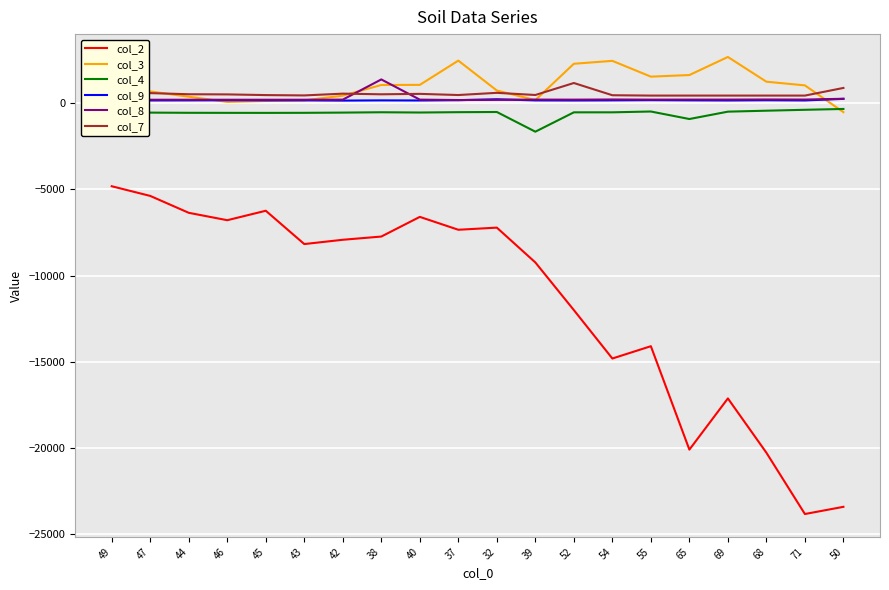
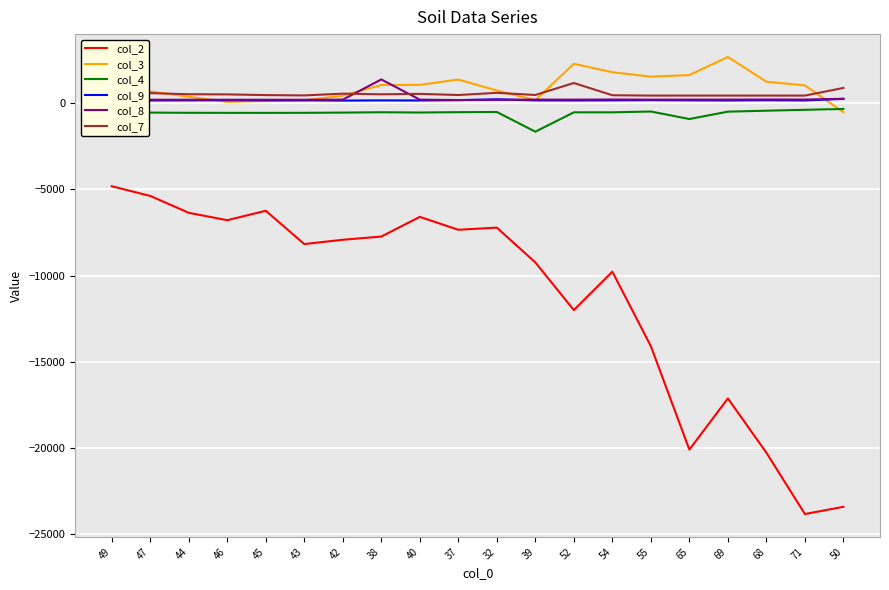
  {
    "col_2": {
      "49": -4800,
      "47": -5400,
      "44": -6400,
      "46": -6800,
      "45": -6200,
      "43": -8200,
      "42": -7900,
      "38": -7700,
      "40": -6600,
      "37": -7300,
      "32": -7200,
      "39": -9200,
      "52": -12000,
-     "54": -14800,
+     "54": -9800,
      "55": -14100,
      "65": -20100,
      "69": -17100,
      "68": -20300,
      "71": -23800,
      "50": -23400
    },
    "col_3": {
      "38": 1000,
      "40": 1100,
-     "37": 2500,
+     "37": 1400,
      "52": 2300,
-     "54": 2400,
+     "54": 1800,
      "55": 1500,
      "65": 1600,
      "69": 2700,
      "68": 1200,
      "71": 1000,
      "50": -500
    },
    "col_4": {
      "47": -600,
      "44": -600,
      "46": -600,
      "45": -600,
      "43": -600,
      "42": -600,
      "38": -500,
      "40": -600,
      "37": -500,
      "32": -500,
      "39": -1700,
      "52": -500,
      "54": -500,
      "55": -500,
      "65": -900,
      "69": -500,
      "68": -400,
      "71": -400,
      "50": -300
    },
    "col_9": {
      "38": 200
    },
    "col_8": {
      "38": 1400
    },
    "col_7": {
      "46": 500,
      "45": 500,
      "43": 400,
      "38": 500,
      "40": 500,
      "37": 500,
      "39": 500,
      "52": 1200,
      "54": 500,
      "55": 400,
      "65": 400,
      "69": 400,
      "68": 400,
      "71": 400,
      "50": 900
    }
  }
